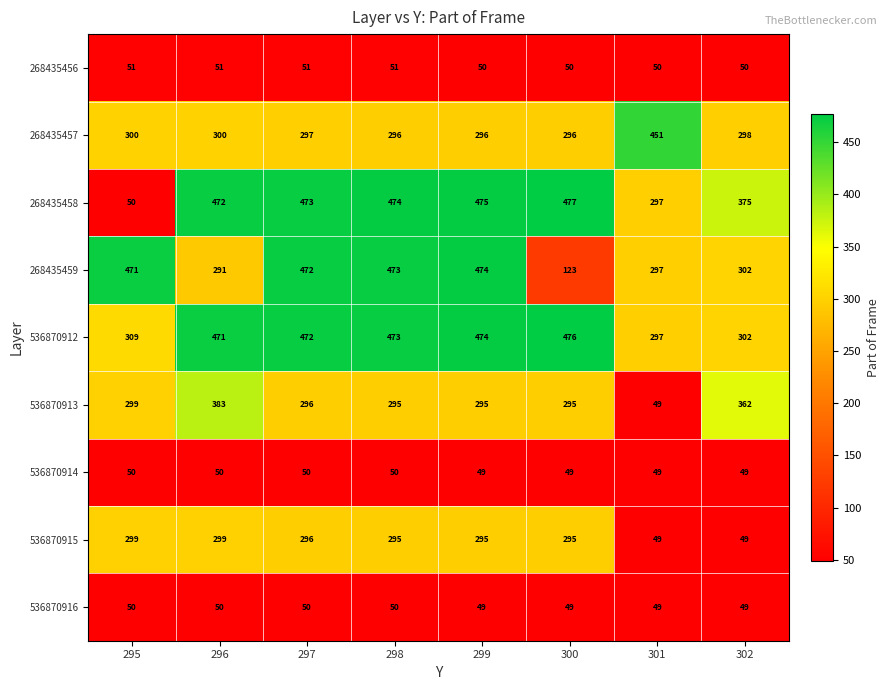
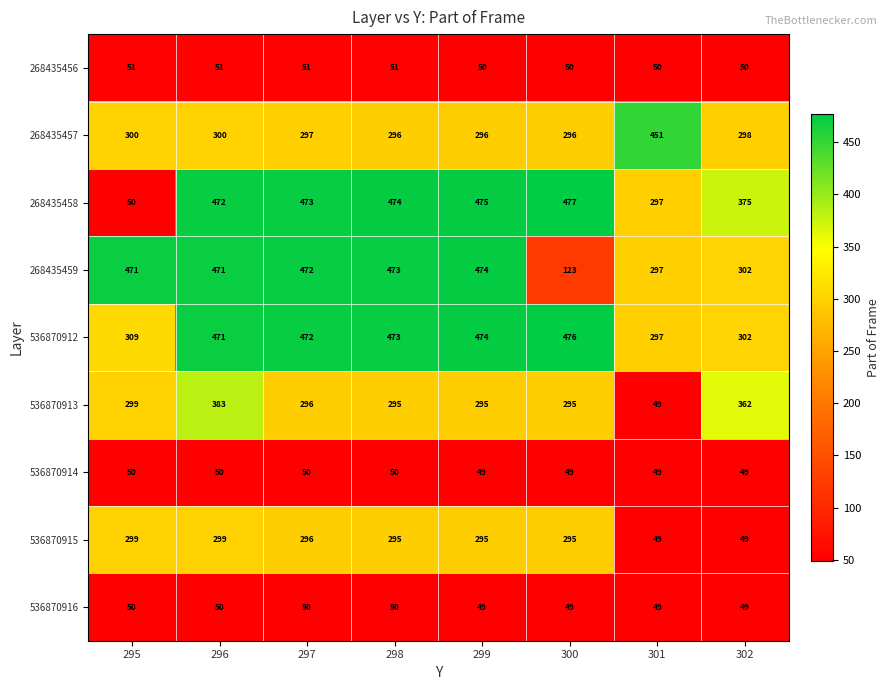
  {
    "268435456": {
      "295": 51,
      "296": 51,
      "297": 51,
      "298": 51,
      "299": 50,
      "300": 50,
      "301": 50,
      "302": 50
    },
    "268435457": {
      "295": 300,
      "296": 300,
      "297": 297,
      "298": 296,
      "299": 296,
      "300": 296,
      "301": 451,
      "302": 298
    },
    "268435458": {
      "295": 50,
      "296": 472,
      "297": 473,
      "298": 474,
      "299": 475,
      "300": 477,
      "301": 297,
      "302": 375
    },
    "268435459": {
      "295": 471,
-     "296": 291,
+     "296": 471,
      "297": 472,
      "298": 473,
      "299": 474,
      "300": 123,
      "301": 297,
      "302": 302
    },
    "536870912": {
      "295": 309,
      "296": 471,
      "297": 472,
      "298": 473,
      "299": 474,
      "300": 476,
      "301": 297,
      "302": 302
    },
    "536870913": {
      "295": 299,
      "296": 383,
      "297": 296,
      "298": 295,
      "299": 295,
      "300": 295,
      "301": 49,
      "302": 362
    },
    "536870914": {
      "295": 50,
      "296": 50,
      "297": 50,
      "298": 50,
      "299": 49,
      "300": 49,
      "301": 49,
      "302": 49
    },
    "536870915": {
      "295": 299,
      "296": 299,
      "297": 296,
      "298": 295,
      "299": 295,
      "300": 295,
      "301": 49,
      "302": 49
    },
    "536870916": {
      "295": 50,
      "296": 50,
      "297": 50,
      "298": 50,
      "299": 49,
      "300": 49,
      "301": 49,
      "302": 49
    }
  }
